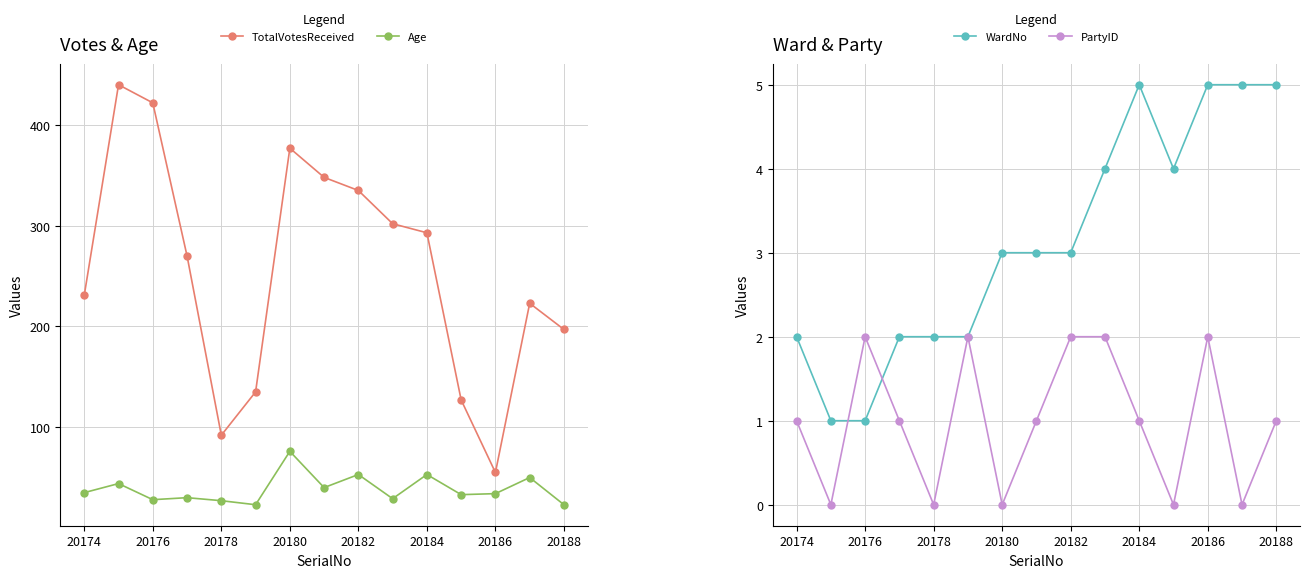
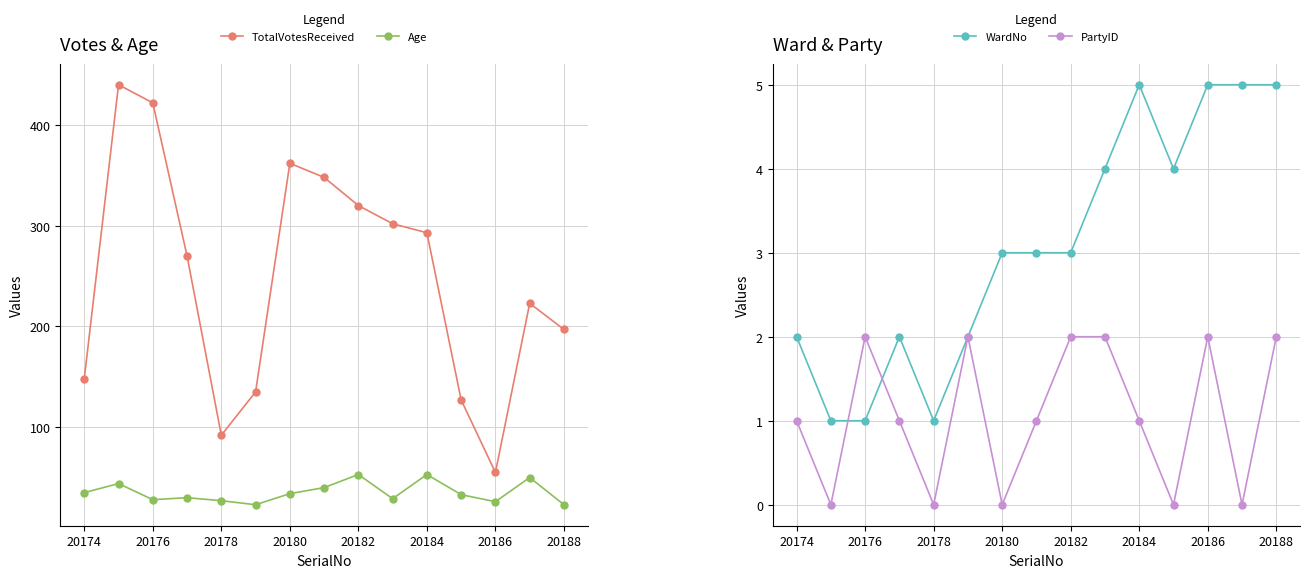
  {
    "Votes & Age": {
      "TotalVotesReceived": {
-       "20174": 231,
+       "20174": 148,
        "20176": 422,
        "20178": 92,
-       "20180": 377,
-       "20182": 335,
+       "20180": 362,
+       "20182": 320,
        "20184": 293,
        "20186": 55,
        "20188": 197
      },
      "Age": {
        "20174": 35,
        "20176": 28,
        "20178": 27,
-       "20180": 76,
+       "20180": 34,
        "20182": 53,
        "20184": 53,
-       "20186": 34,
+       "20186": 26,
        "20188": 23
      }
    },
    "Ward & Party": {
      "WardNo": {
        "20174": 2,
        "20176": 1,
-       "20178": 2,
+       "20178": 1,
        "20180": 3,
        "20182": 3,
        "20184": 5,
        "20186": 5,
        "20188": 5
      },
      "PartyID": {
        "20174": 1,
        "20176": 2,
        "20178": 0,
        "20180": 0,
        "20182": 2,
        "20184": 1,
        "20186": 2,
-       "20188": 1
+       "20188": 2
      }
    }
  }
